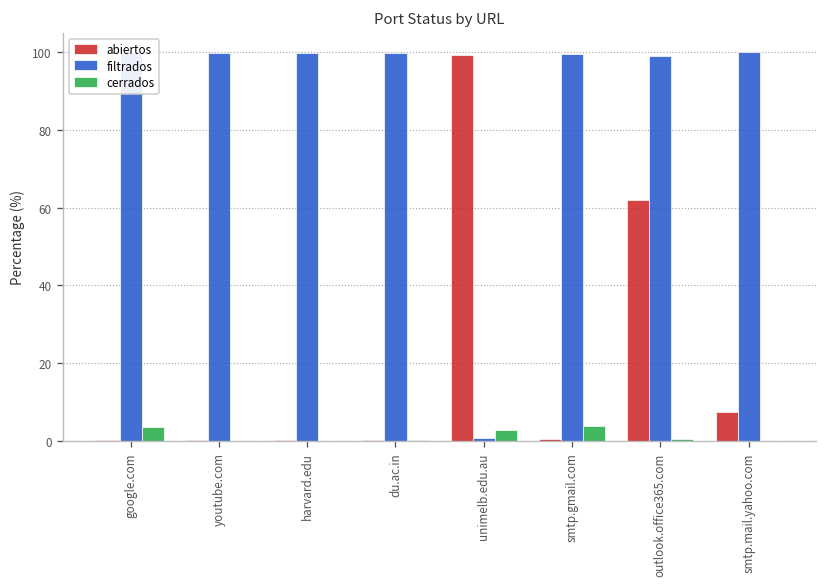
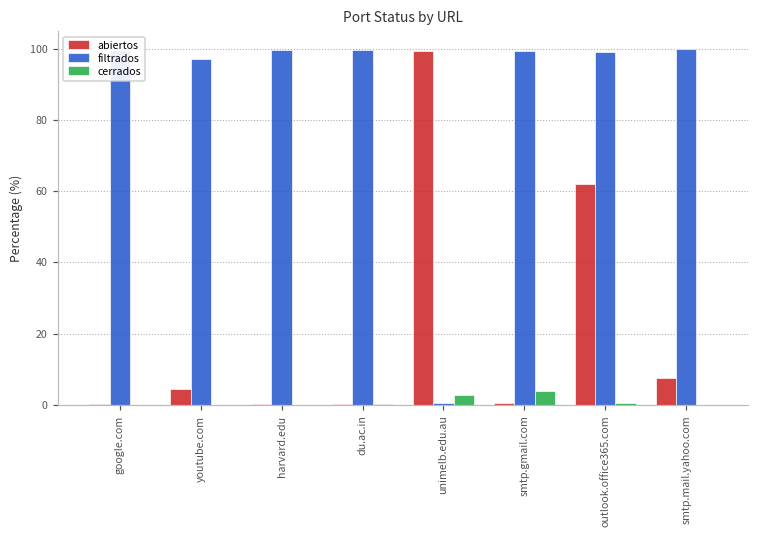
  {
    "abiertos": {
-     "youtube.com": 0,
+     "youtube.com": 5,
      "unimelb.edu.au": 99,
      "outlook.office365.com": 62,
      "smtp.mail.yahoo.com": 8
    },
    "filtrados": {
-     "youtube.com": 100,
+     "youtube.com": 97,
      "harvard.edu": 100,
      "du.ac.in": 100,
      "smtp.gmail.com": 100,
      "outlook.office365.com": 99,
      "smtp.mail.yahoo.com": 100
    },
    "cerrados": {
-     "google.com": 4,
+     "google.com": 0,
      "youtube.com": 0,
      "harvard.edu": 0,
      "unimelb.edu.au": 3,
      "smtp.gmail.com": 4,
      "smtp.mail.yahoo.com": 0
    }
  }
